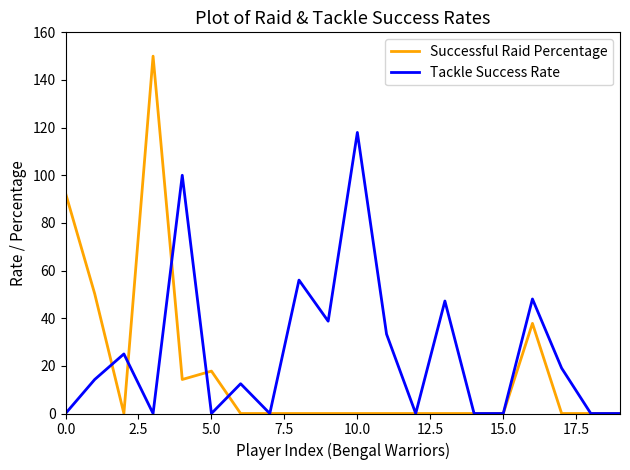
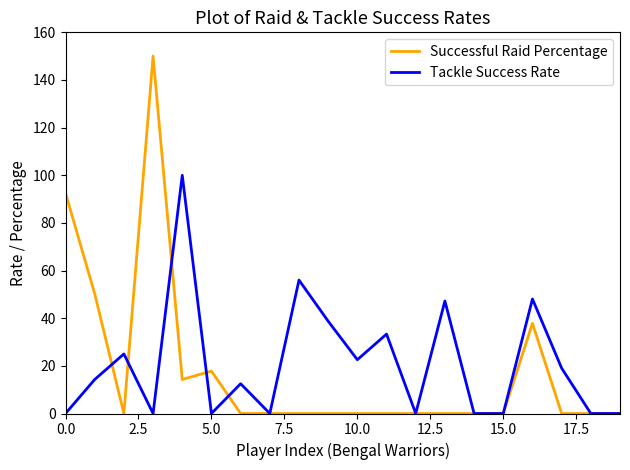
  {
    "Successful Raid Percentage": {
      "0.0": 93,
      "5.0": 18,
      "10.0": 0
    },
    "Tackle Success Rate": {
      "0.0": 0,
      "5.0": 0,
-     "10.0": 118
+     "10.0": 23
    }
  }
